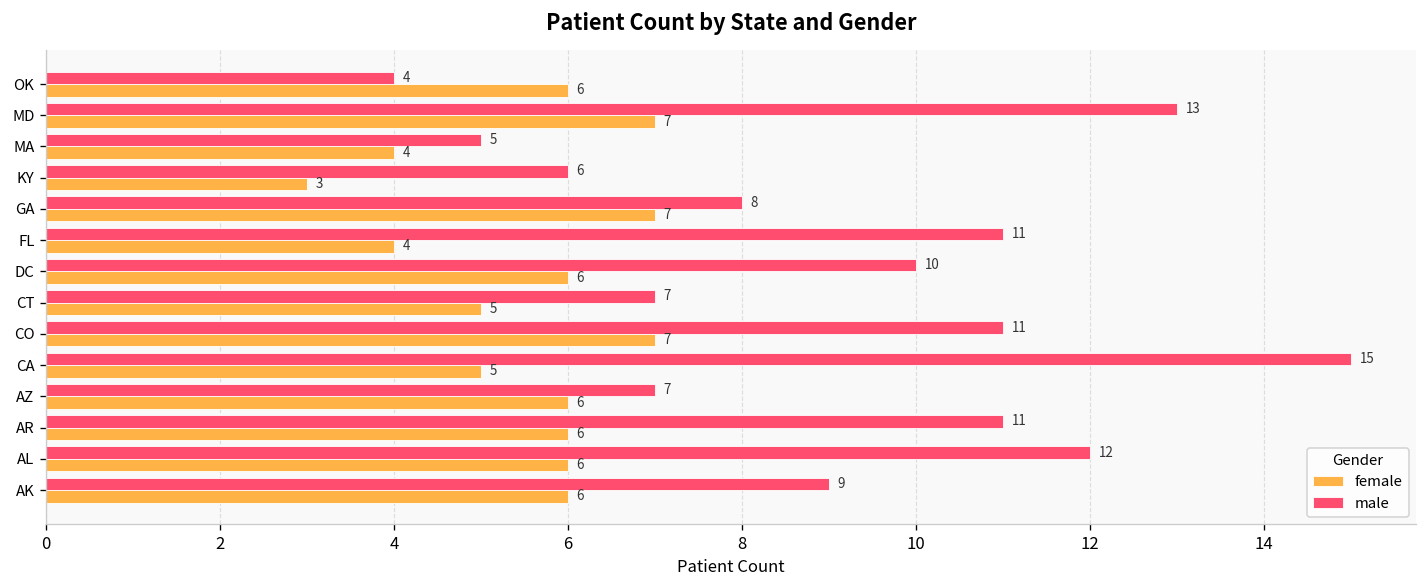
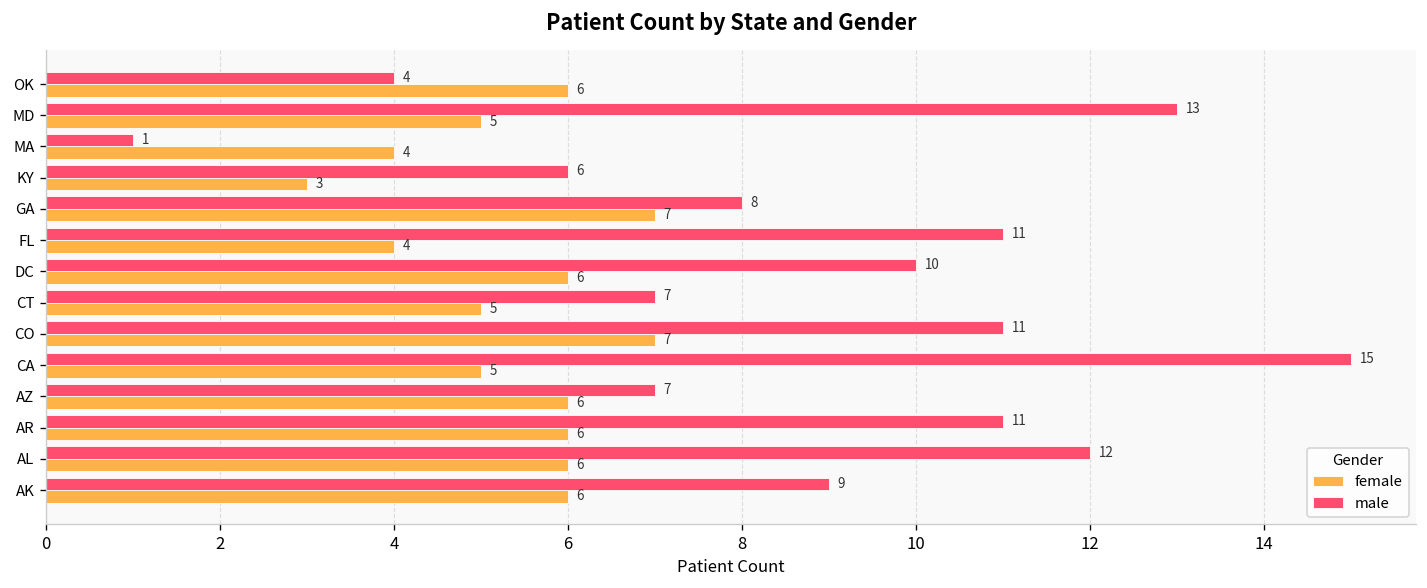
  {
    "female": {
      "OK": 6,
-     "MD": 7,
+     "MD": 5,
      "MA": 4,
      "KY": 3,
      "GA": 7,
      "FL": 4,
      "DC": 6,
      "CT": 5,
      "CO": 7,
      "CA": 5,
      "AZ": 6,
      "AR": 6,
      "AL": 6,
      "AK": 6
    },
    "male": {
      "OK": 4,
      "MD": 13,
-     "MA": 5,
+     "MA": 1,
      "KY": 6,
      "GA": 8,
      "FL": 11,
      "DC": 10,
      "CT": 7,
      "CO": 11,
      "CA": 15,
      "AZ": 7,
      "AR": 11,
      "AL": 12,
      "AK": 9
    }
  }
